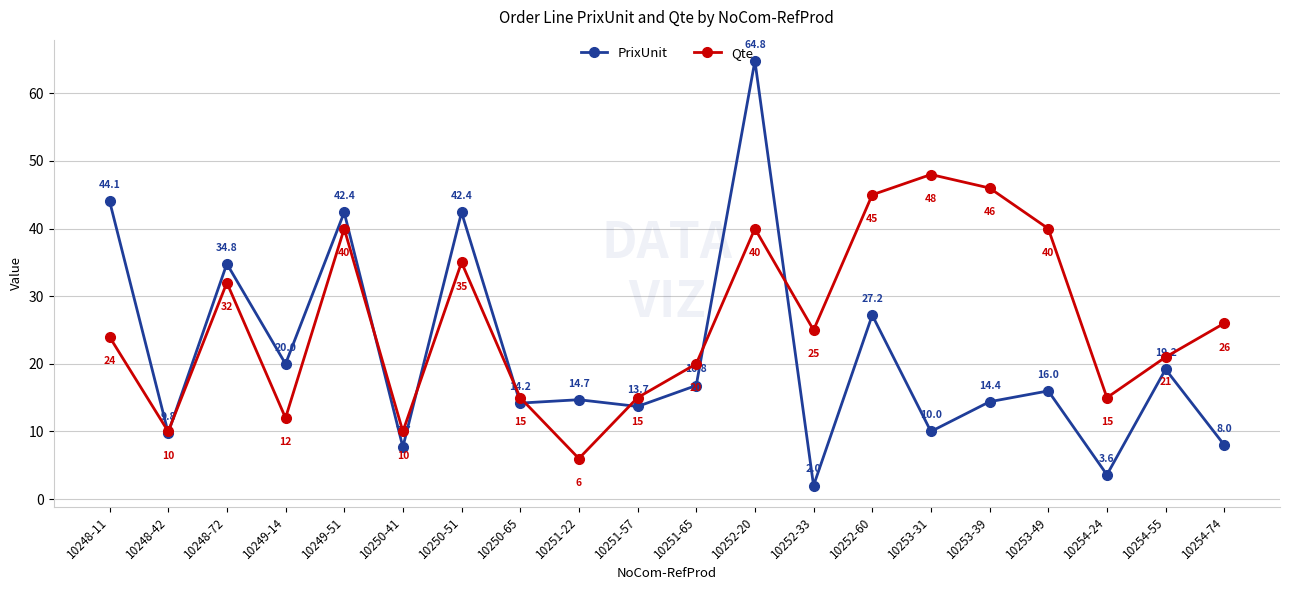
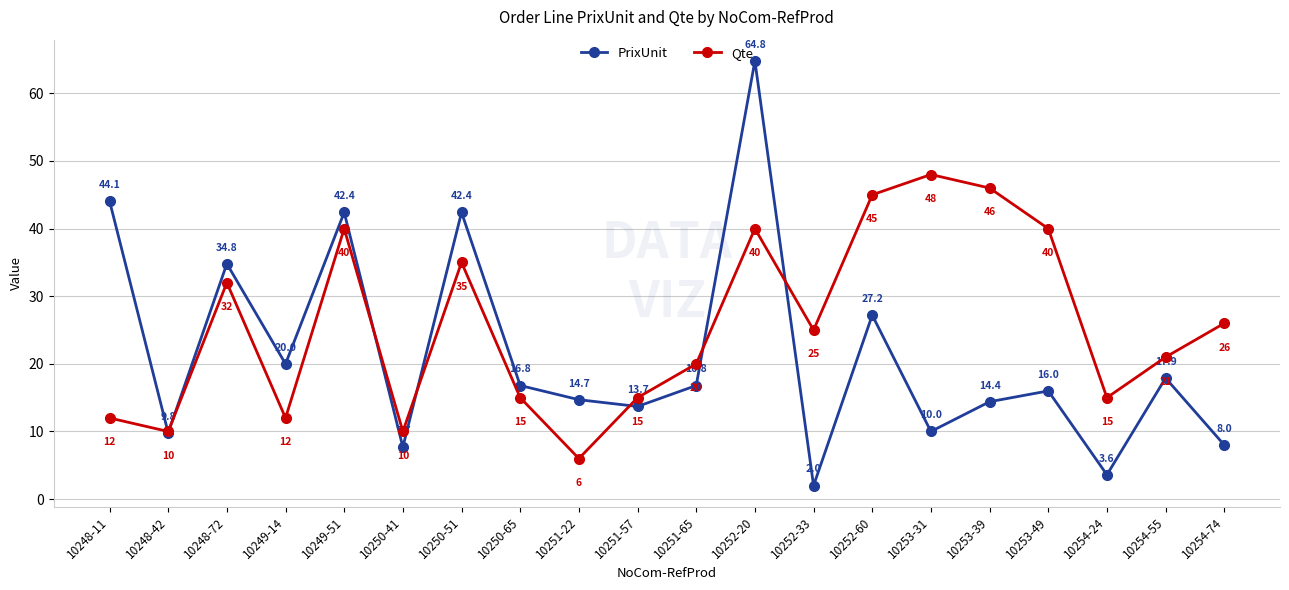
  {
    "PrixUnit": {
      "10248-11": 44.1,
      "10248-72": 34.8,
      "10249-14": 20.0,
      "10249-51": 42.4,
      "10250-51": 42.4,
-     "10250-65": 14.2,
+     "10250-65": 16.8,
      "10251-22": 14.7,
      "10251-57": 13.7,
      "10252-20": 64.8,
      "10252-33": 2.0,
      "10252-60": 27.2,
      "10253-31": 10.0,
      "10253-39": 14.4,
      "10253-49": 16.0,
      "10254-24": 3.6,
-     "10254-55": 19.2,
+     "10254-55": 17.9,
      "10254-74": 8.0
    },
    "Qte": {
-     "10248-11": 24,
+     "10248-11": 12,
      "10248-72": 32,
      "10249-14": 12,
      "10249-51": 40,
      "10250-41": 10,
      "10250-51": 35,
      "10250-65": 15,
      "10251-22": 6,
      "10251-57": 15,
      "10252-20": 40,
      "10252-33": 25,
      "10252-60": 45,
      "10253-31": 48,
      "10253-39": 46,
      "10253-49": 40,
      "10254-24": 15,
      "10254-55": 21,
      "10254-74": 26
    }
  }
